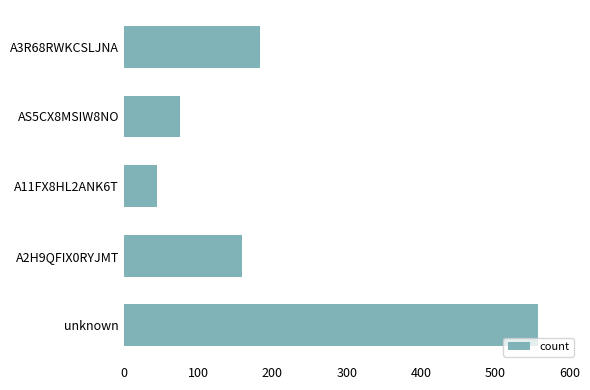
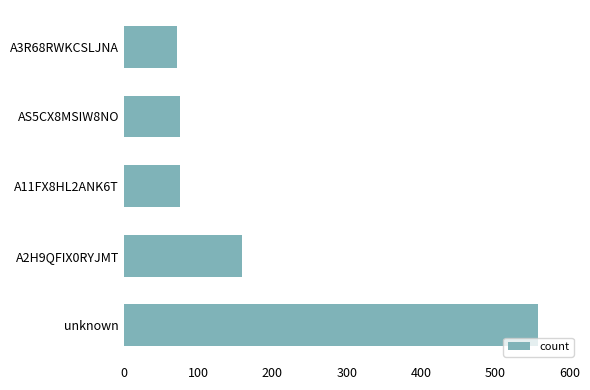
  {
-   "A3R68RWKCSLJNA": 180,
+   "A3R68RWKCSLJNA": 70,
    "AS5CX8MSIW8NO": 80,
-   "A11FX8HL2ANK6T": 40,
+   "A11FX8HL2ANK6T": 80,
    "A2H9QFIX0RYJMT": 160,
    "unknown": 560
  }
